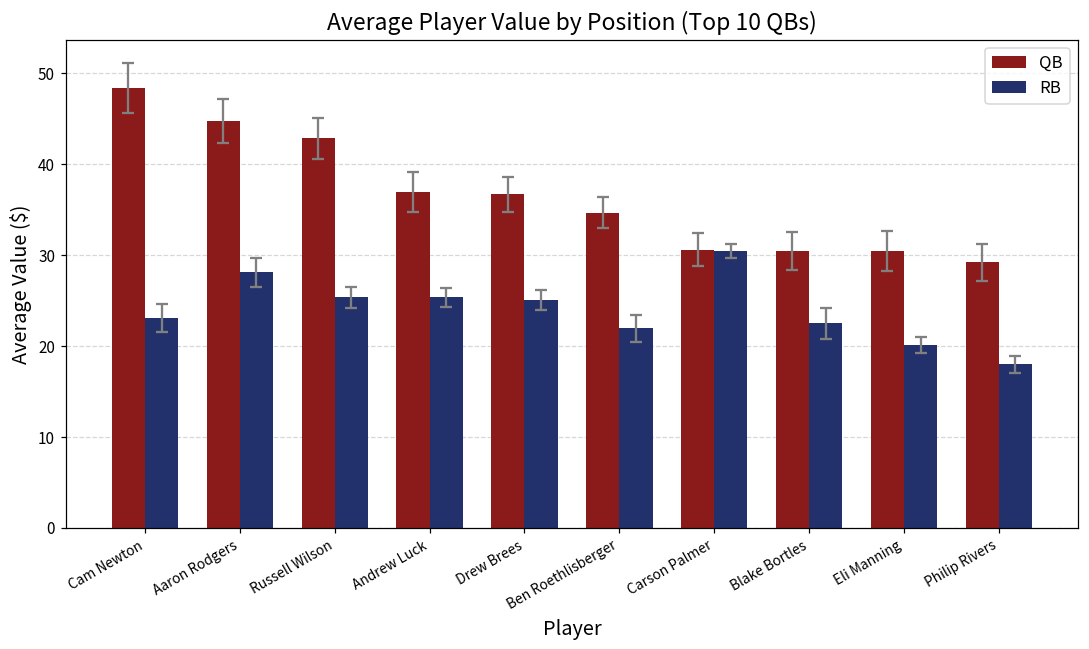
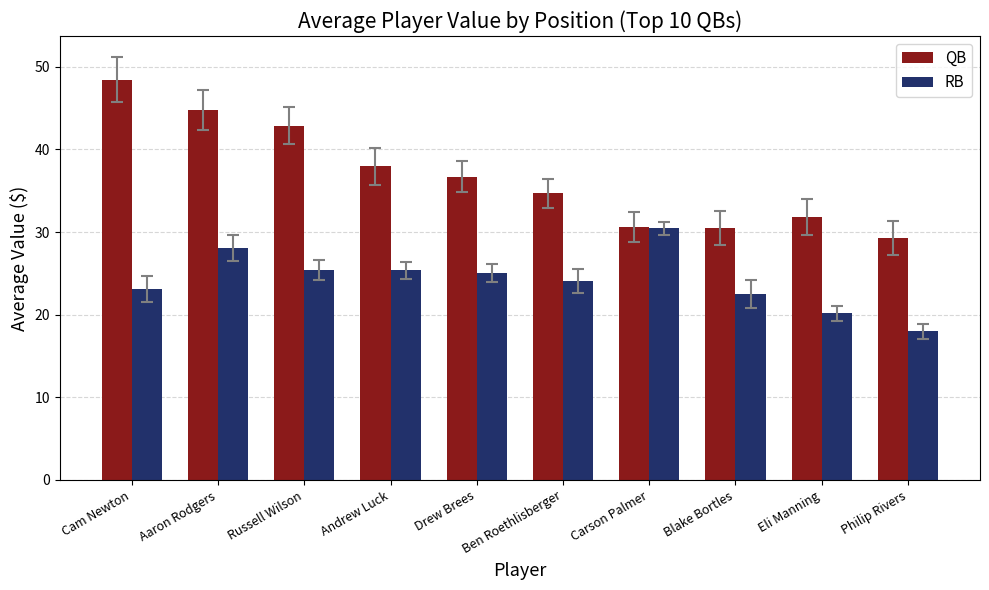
  {
    "QB": {
      "Cam Newton": 48,
      "Aaron Rodgers": 45,
      "Russell Wilson": 43,
-     "Andrew Luck": 37,
+     "Andrew Luck": 38,
      "Drew Brees": 37,
      "Ben Roethlisberger": 35,
      "Carson Palmer": 31,
      "Blake Bortles": 31,
-     "Eli Manning": 30,
+     "Eli Manning": 32,
      "Philip Rivers": 29
    },
    "RB": {
      "Cam Newton": 23,
      "Aaron Rodgers": 28,
      "Russell Wilson": 25,
      "Andrew Luck": 25,
      "Drew Brees": 25,
-     "Ben Roethlisberger": 22,
+     "Ben Roethlisberger": 24,
      "Carson Palmer": 30,
      "Blake Bortles": 23,
      "Eli Manning": 20,
      "Philip Rivers": 18
    }
  }
